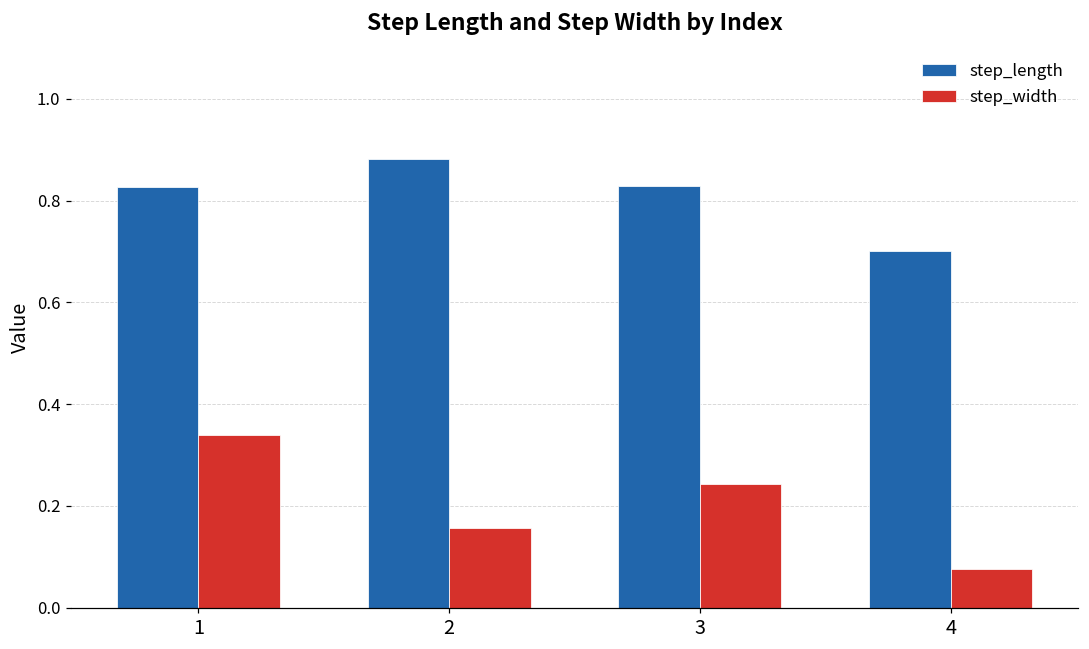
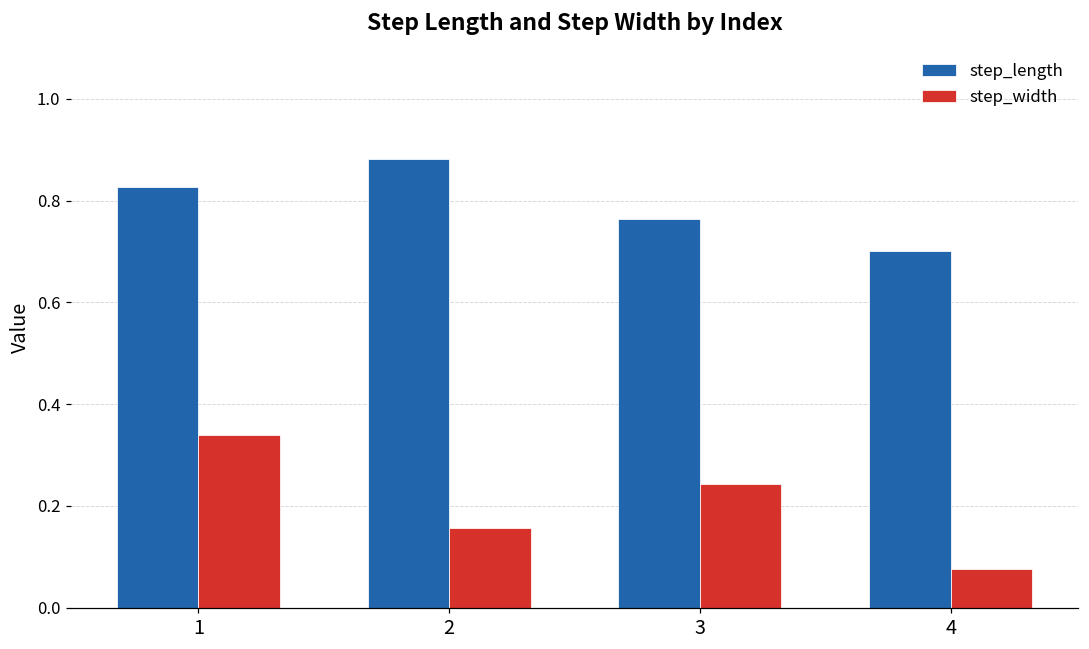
  {
    "step_length": {
      "1": 0.83,
      "2": 0.88,
-     "3": 0.83,
+     "3": 0.76,
      "4": 0.70
    },
    "step_width": {
      "1": 0.34,
      "2": 0.16,
      "3": 0.24,
      "4": 0.08
    }
  }
